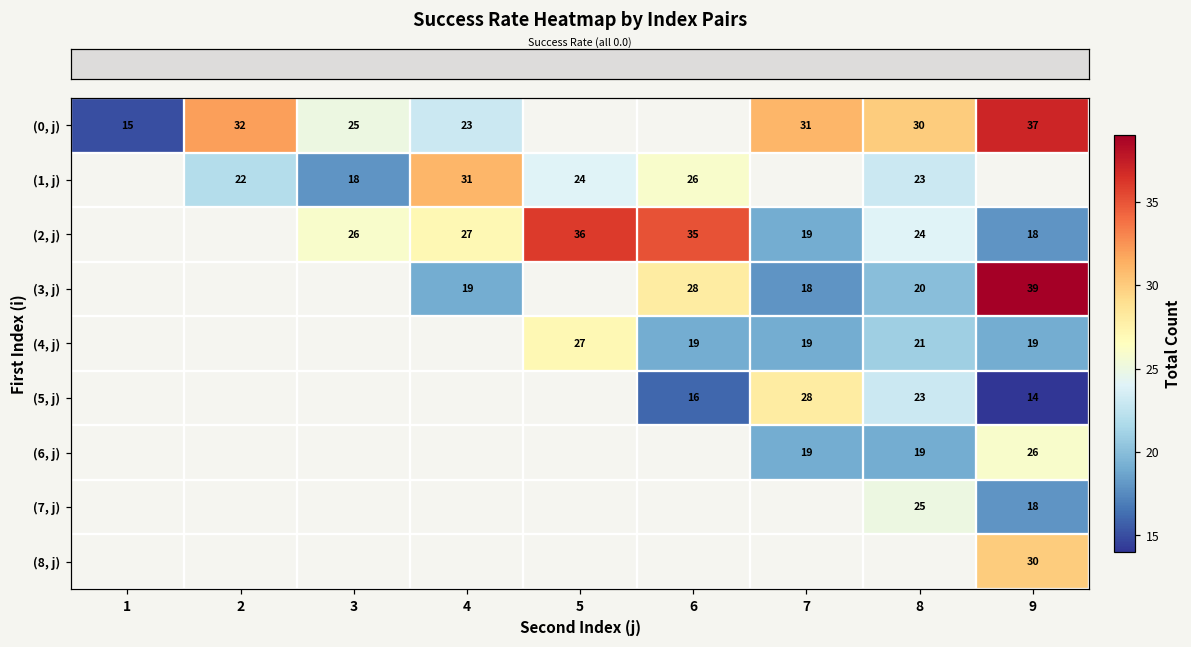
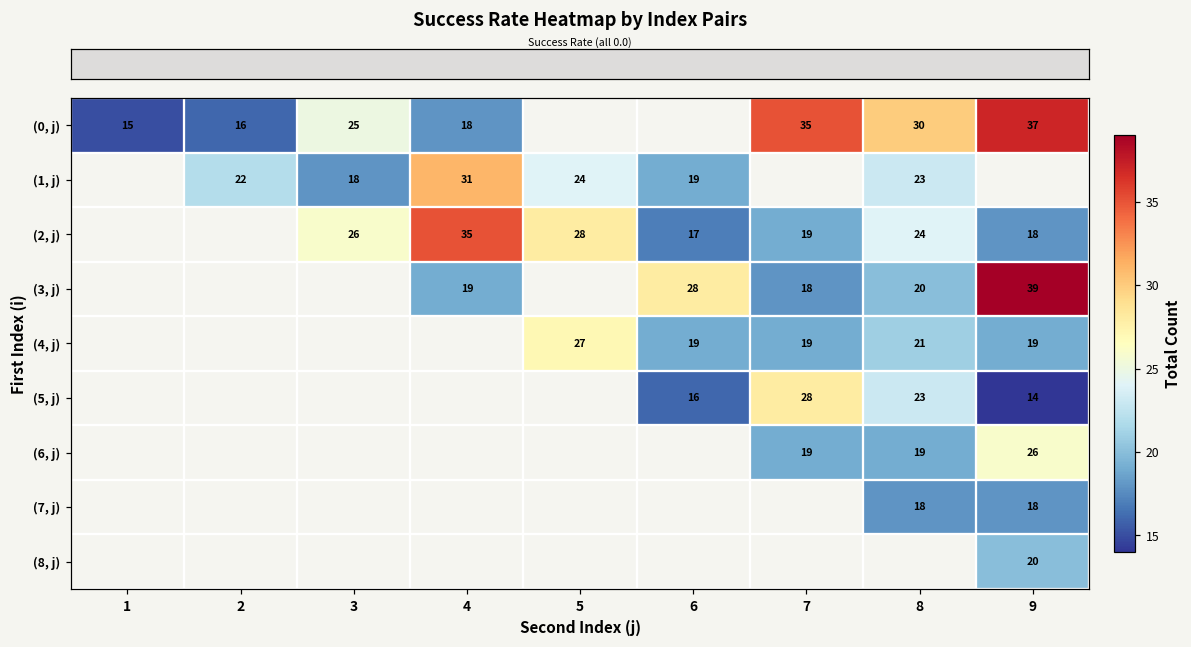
  {
    "(0, j)": {
      "1": 15,
-     "2": 32,
+     "2": 16,
      "3": 25,
-     "4": 23,
-     "7": 31,
+     "4": 18,
+     "7": 35,
      "8": 30,
      "9": 37
    },
    "(1, j)": {
      "2": 22,
      "3": 18,
      "4": 31,
      "5": 24,
-     "6": 26,
+     "6": 19,
      "8": 23
    },
    "(2, j)": {
      "3": 26,
-     "4": 27,
-     "5": 36,
-     "6": 35,
+     "4": 35,
+     "5": 28,
+     "6": 17,
      "7": 19,
      "8": 24,
      "9": 18
    },
    "(3, j)": {
      "4": 19,
      "6": 28,
      "7": 18,
      "8": 20,
      "9": 39
    },
    "(4, j)": {
      "5": 27,
      "6": 19,
      "7": 19,
      "8": 21,
      "9": 19
    },
    "(5, j)": {
      "6": 16,
      "7": 28,
      "8": 23,
      "9": 14
    },
    "(6, j)": {
      "7": 19,
      "8": 19,
      "9": 26
    },
    "(7, j)": {
-     "8": 25,
+     "8": 18,
      "9": 18
    },
    "(8, j)": {
-     "9": 30
+     "9": 20
    }
  }
